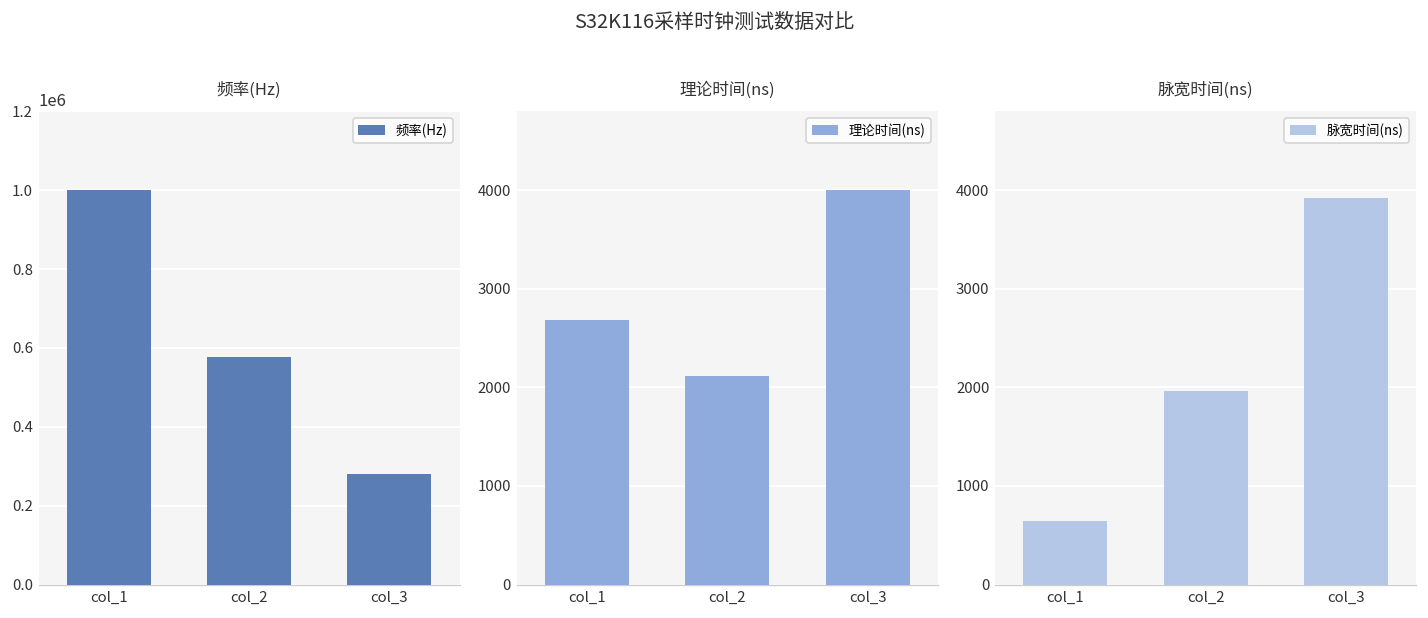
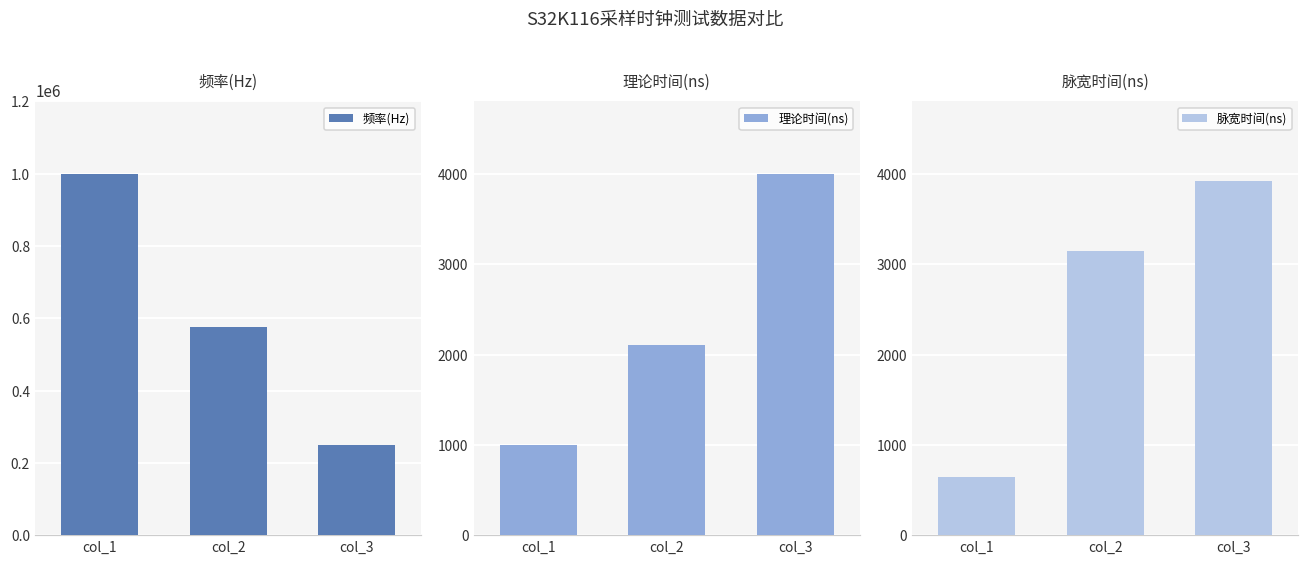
  {
    "频率(Hz)": {
      "col_1": 1000000,
      "col_2": 580000,
-     "col_3": 280000
+     "col_3": 250000
    },
    "理论时间(ns)": {
-     "col_1": 2700,
+     "col_1": 1000,
      "col_2": 2100,
      "col_3": 4000
    },
    "脉宽时间(ns)": {
      "col_1": 600,
-     "col_2": 2000,
+     "col_2": 3100,
      "col_3": 3900
    }
  }
